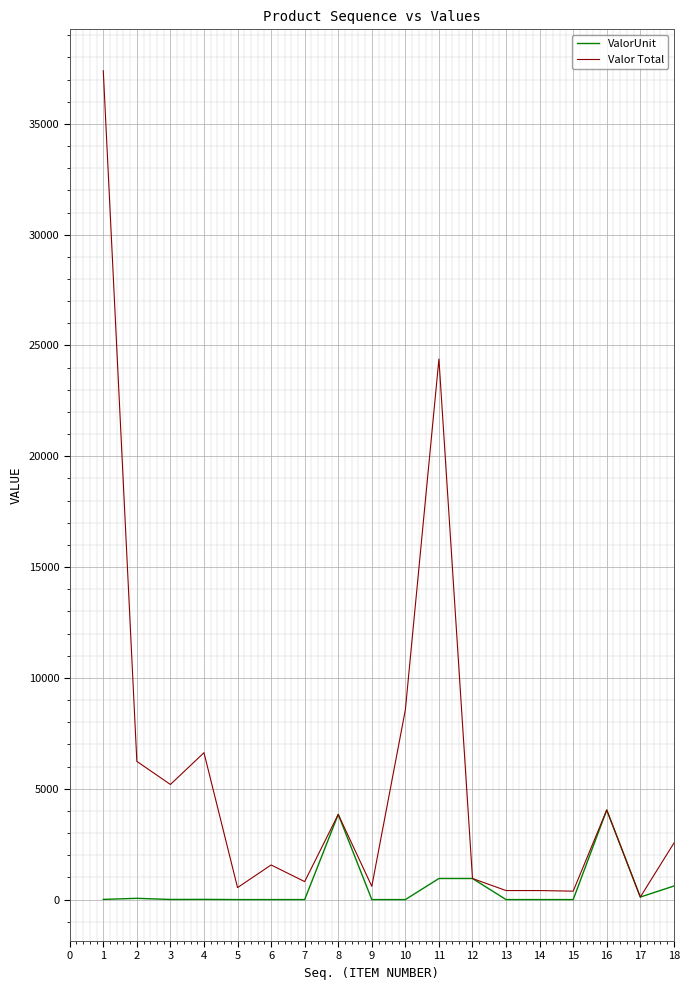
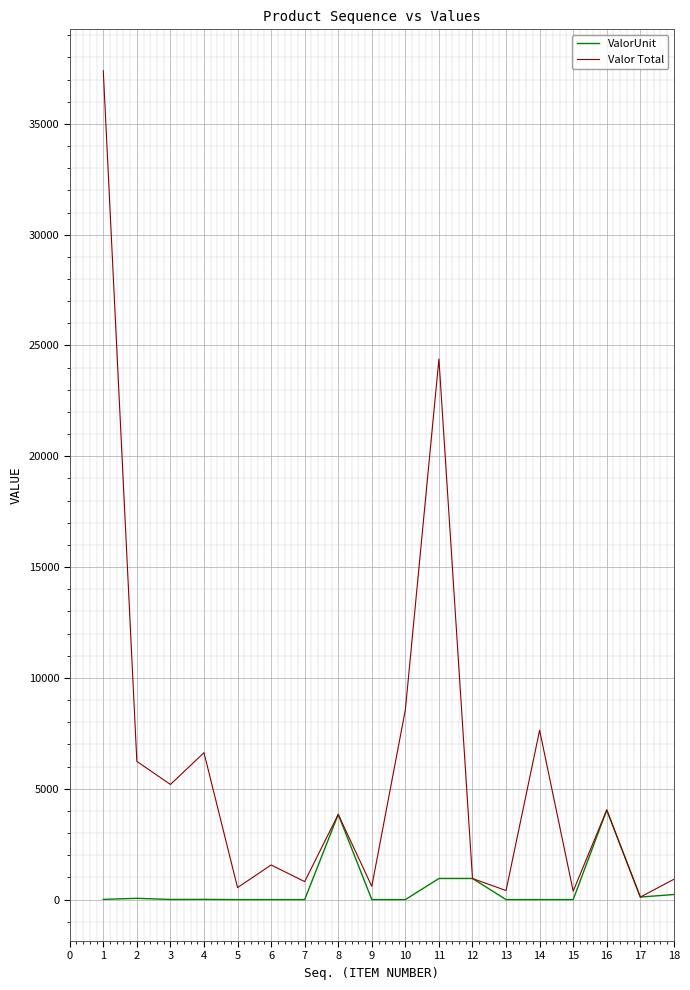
  {
    "ValorUnit": {
      "1": 0,
      "2": 100,
      "3": 0,
      "4": 0,
      "5": 0,
      "6": 0,
      "7": 0,
      "9": 0,
      "10": 0,
      "11": 1000,
      "13": 0,
      "14": 0,
      "15": 0,
-     "18": 600
+     "18": 200
    },
    "Valor Total": {
      "1": 37400,
      "2": 6200,
      "3": 5200,
      "4": 6600,
      "5": 500,
      "6": 1600,
      "7": 800,
      "9": 600,
      "10": 8600,
      "11": 24400,
      "13": 400,
-     "14": 400,
+     "14": 7600,
      "15": 400,
-     "18": 2500
+     "18": 900
    }
  }
